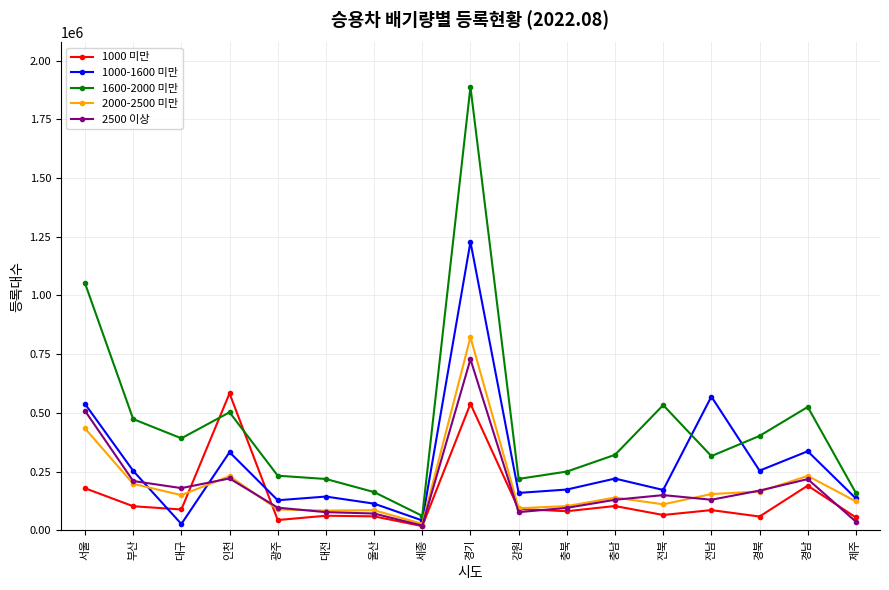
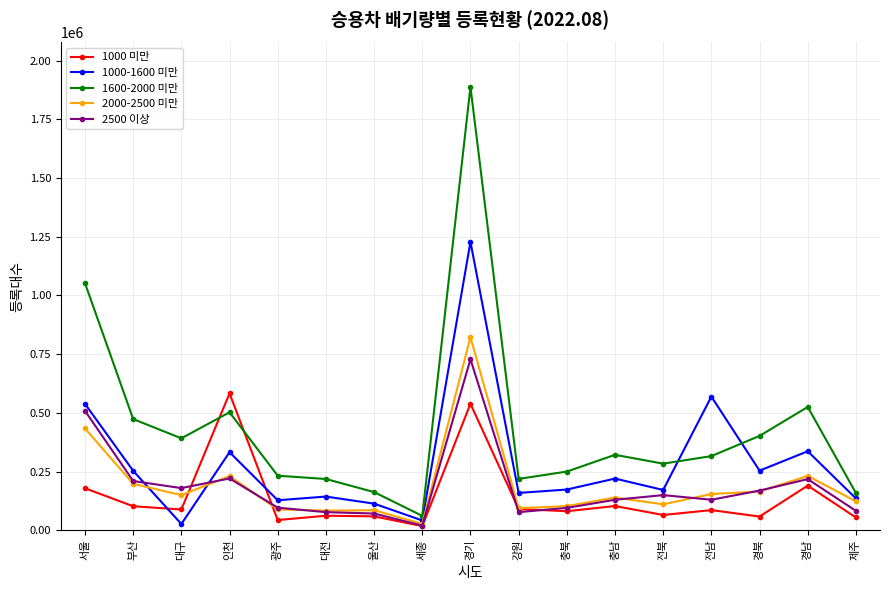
  {
    "1000 미만": {
      "서울": 180000,
      "부산": 100000,
      "대구": 90000,
      "인천": 580000,
      "광주": 40000,
      "대전": 60000,
      "울산": 60000,
      "경기": 540000,
      "충북": 80000,
      "충남": 100000,
      "전북": 60000,
      "전남": 90000,
      "경북": 60000,
      "경남": 190000,
      "제주": 50000
    },
    "1000-1600 미만": {
      "서울": 540000,
      "부산": 250000,
      "대구": 30000,
      "인천": 330000,
      "광주": 130000,
      "대전": 140000,
      "울산": 110000,
      "세종": 40000,
      "경기": 1230000,
      "강원": 160000,
      "충북": 170000,
      "충남": 220000,
      "전북": 170000,
      "전남": 570000,
      "경북": 250000,
      "경남": 340000,
      "제주": 140000
    },
    "1600-2000 미만": {
      "서울": 1050000,
      "부산": 470000,
      "대구": 390000,
      "인천": 500000,
      "광주": 230000,
      "대전": 220000,
      "울산": 160000,
      "세종": 60000,
      "경기": 1890000,
      "강원": 220000,
      "충북": 250000,
      "충남": 320000,
-     "전북": 530000,
+     "전북": 280000,
      "전남": 320000,
      "경북": 400000,
      "경남": 520000,
      "제주": 160000
    },
    "2000-2500 미만": {
      "서울": 430000,
      "부산": 200000,
      "대구": 150000,
      "울산": 90000,
      "경기": 820000,
      "전북": 110000,
      "전남": 150000,
      "경남": 230000,
      "제주": 120000
    },
    "2500 이상": {
      "서울": 510000,
      "부산": 210000,
      "대구": 180000,
      "울산": 70000,
      "경기": 730000,
      "강원": 80000,
      "전북": 150000,
      "전남": 130000,
      "경남": 220000,
-     "제주": 40000
+     "제주": 80000
    }
  }
